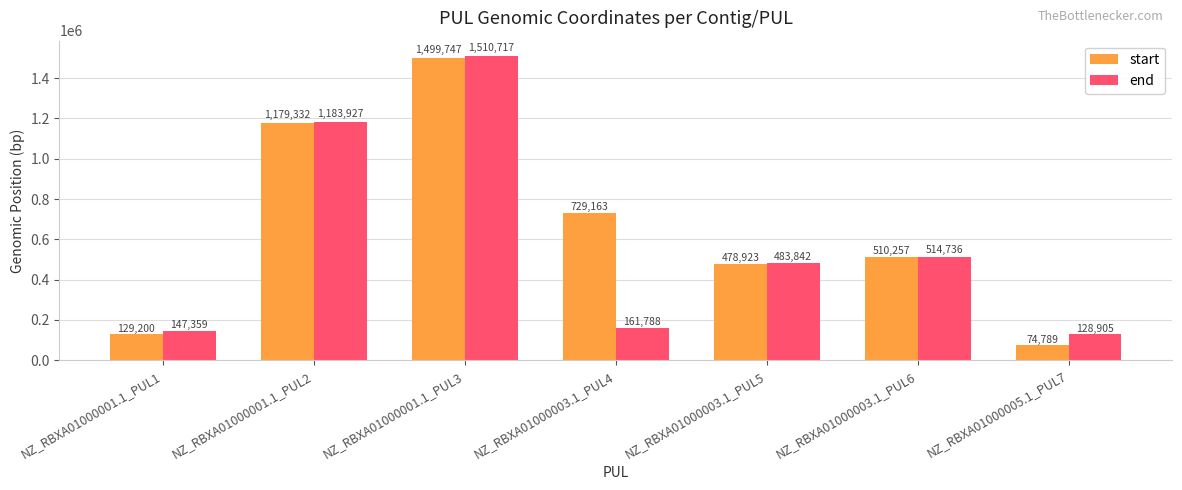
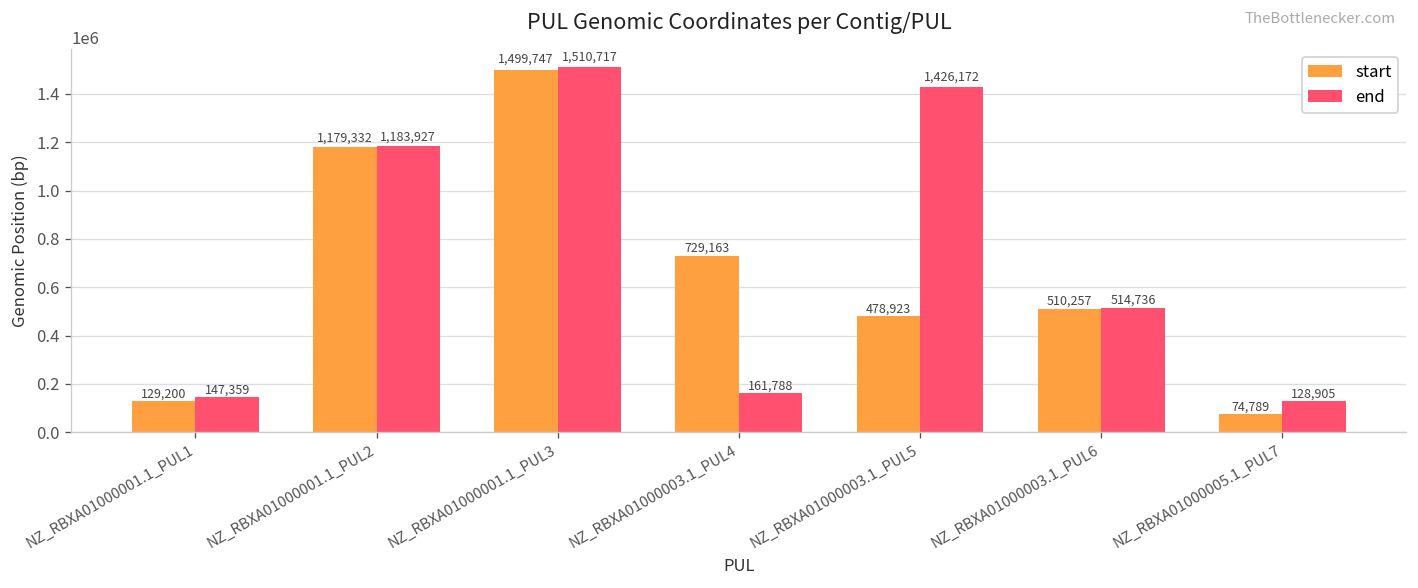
  {
    "start": {
      "NZ_RBXA01000001.1_PUL1": "129,200",
      "NZ_RBXA01000001.1_PUL2": "1,179,332",
      "NZ_RBXA01000001.1_PUL3": "1,499,747",
      "NZ_RBXA01000003.1_PUL4": "729,163",
      "NZ_RBXA01000003.1_PUL5": "478,923",
      "NZ_RBXA01000003.1_PUL6": "510,257",
      "NZ_RBXA01000005.1_PUL7": "74,789"
    },
    "end": {
      "NZ_RBXA01000001.1_PUL1": "147,359",
      "NZ_RBXA01000001.1_PUL2": "1,183,927",
      "NZ_RBXA01000001.1_PUL3": "1,510,717",
      "NZ_RBXA01000003.1_PUL4": "161,788",
-     "NZ_RBXA01000003.1_PUL5": "483,842",
+     "NZ_RBXA01000003.1_PUL5": "1,426,172",
      "NZ_RBXA01000003.1_PUL6": "514,736",
      "NZ_RBXA01000005.1_PUL7": "128,905"
    }
  }
